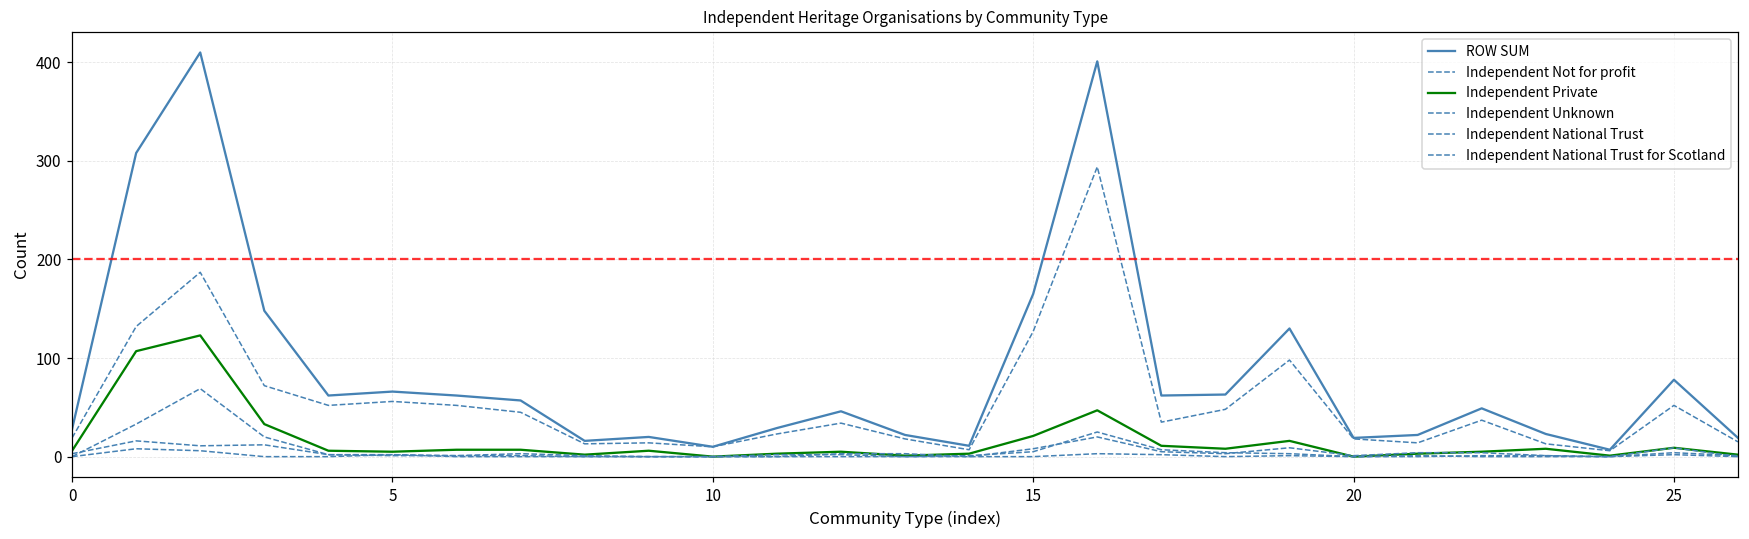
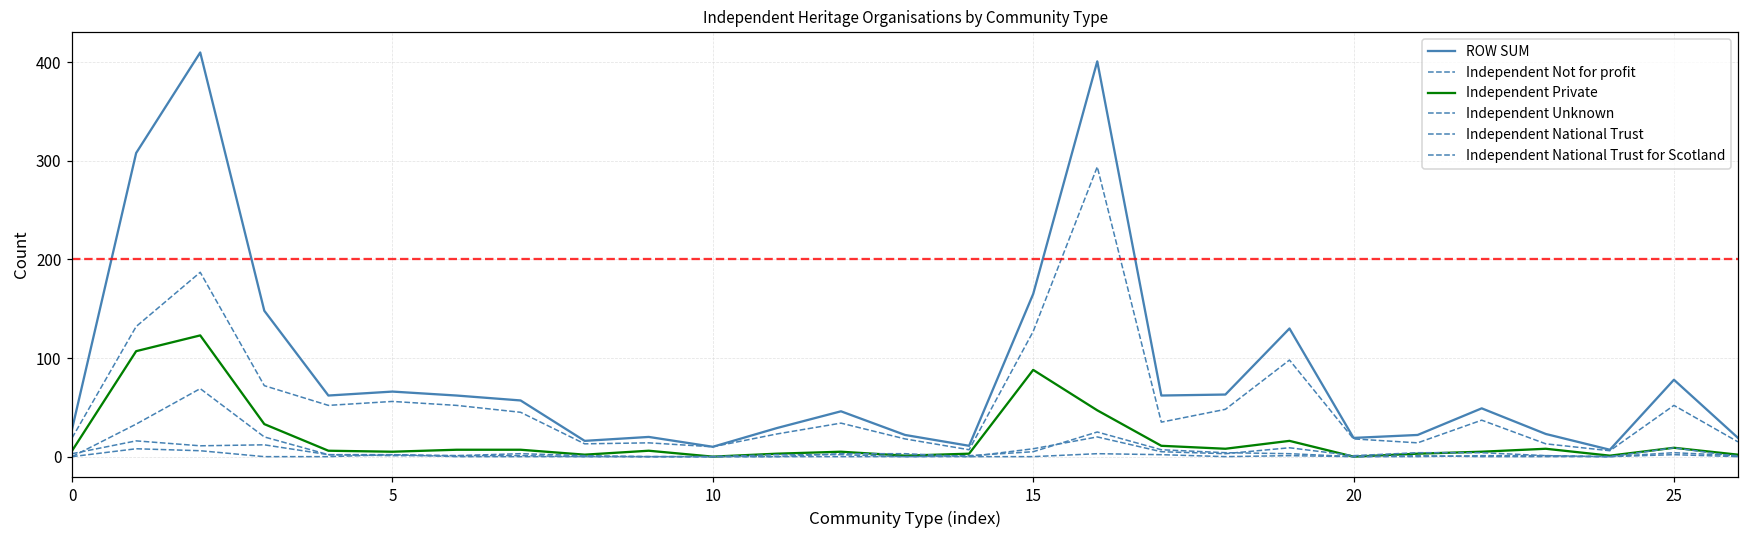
  {
    "Independent Private": {
      "0": 10,
      "5": 10,
-     "15": 20
+     "15": 90
    }
  }
